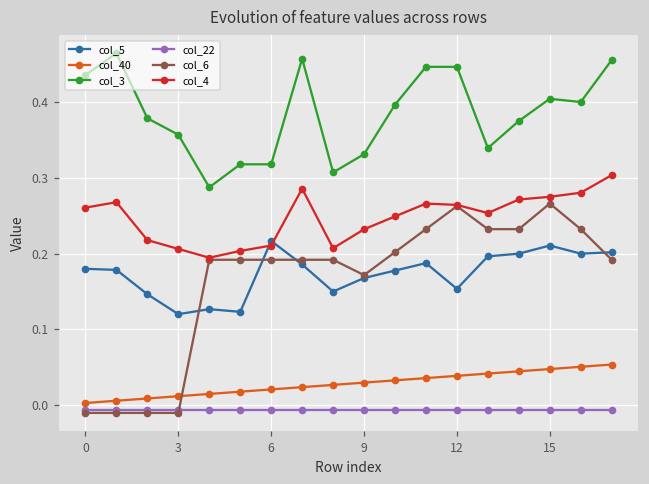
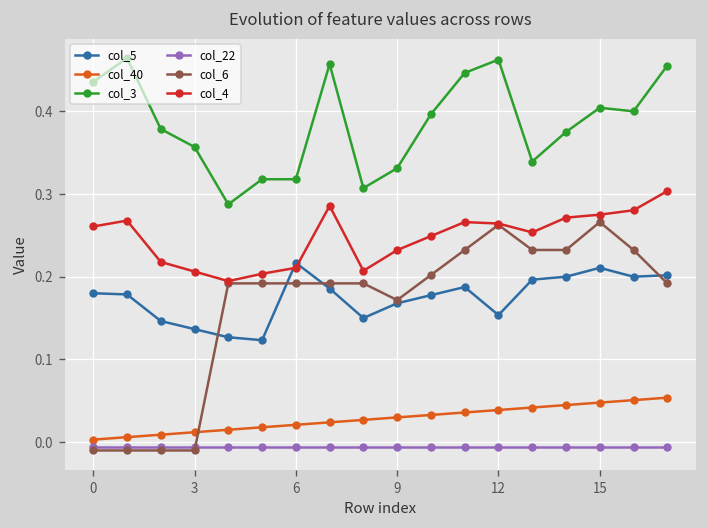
  {
    "col_5": {
      "0": 0.18,
-     "3": 0.12,
+     "3": 0.14,
      "6": 0.22,
      "9": 0.17,
      "12": 0.15,
      "15": 0.21
    },
    "col_3": {
      "3": 0.36,
      "6": 0.32,
      "9": 0.33,
-     "12": 0.45,
+     "12": 0.46,
      "15": 0.40
    },
    "col_22": {
      "6": -0.01,
      "9": -0.01,
      "12": -0.01,
      "15": -0.01
    },
    "col_6": {
      "6": 0.19,
      "9": 0.17,
      "15": 0.27
    }
  }
